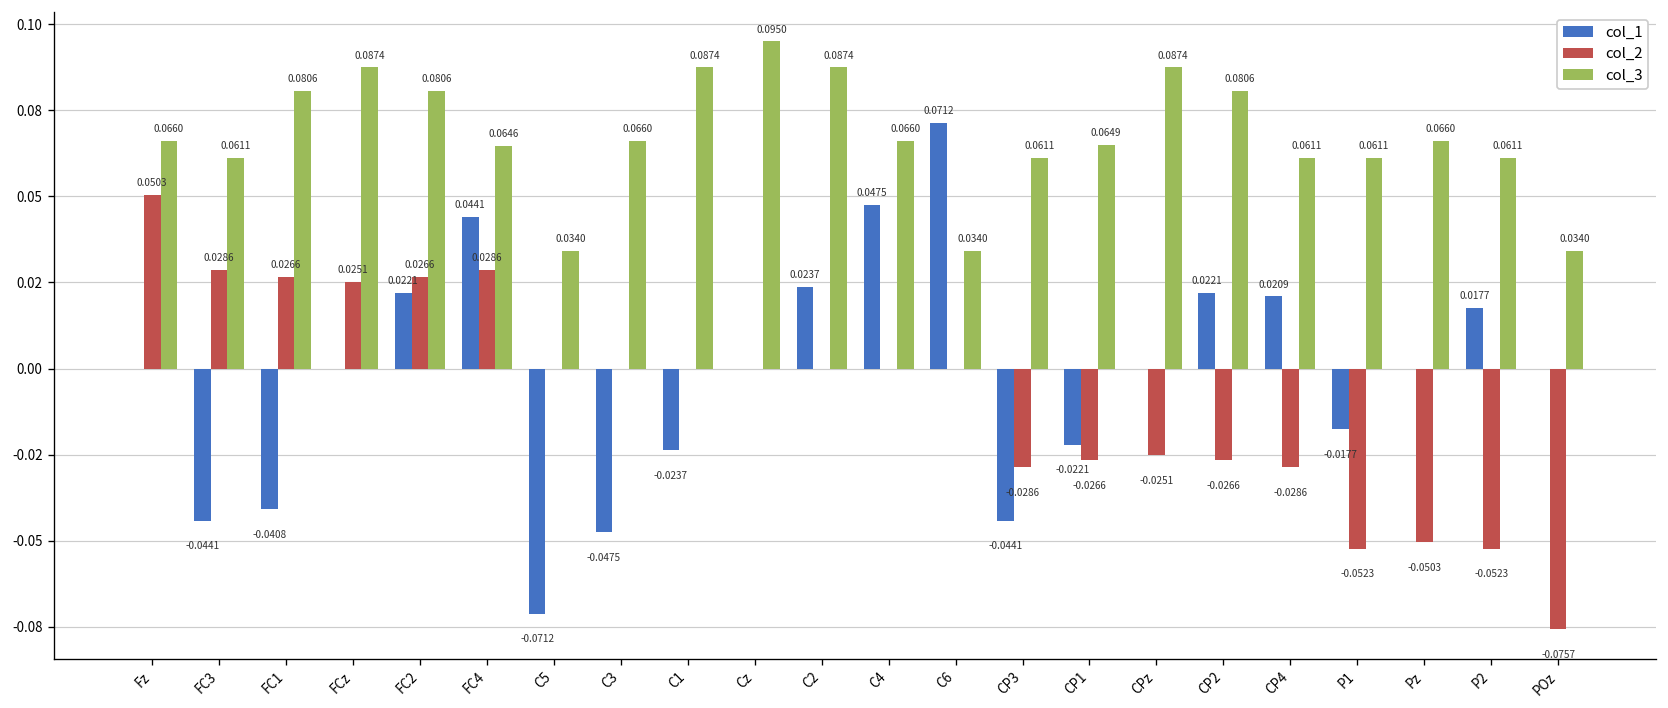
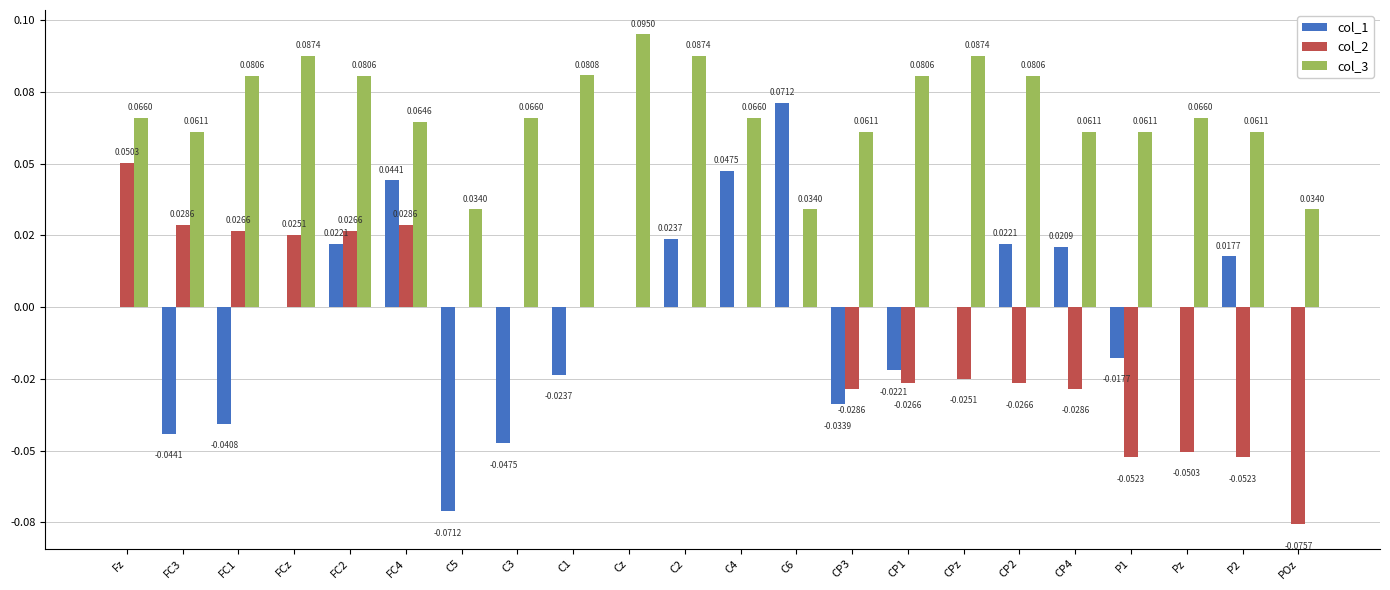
  {
    "col_1": {
      "FC3": -0.0441,
      "FC1": -0.0408,
      "FC2": 0.0221,
      "FC4": 0.0441,
      "C5": -0.0712,
      "C3": -0.0475,
      "C1": -0.0237,
      "C2": 0.0237,
      "C4": 0.0475,
      "C6": 0.0712,
-     "CP3": -0.0441,
+     "CP3": -0.0339,
      "CP1": -0.0221,
      "CP2": 0.0221,
      "CP4": 0.0209,
      "P1": -0.0177,
      "P2": 0.0177
    },
    "col_2": {
      "Fz": 0.0503,
      "FC3": 0.0286,
      "FC1": 0.0266,
      "FCz": 0.0251,
      "FC2": 0.0266,
      "FC4": 0.0286,
      "CP3": -0.0286,
      "CP1": -0.0266,
      "CPz": -0.0251,
      "CP2": -0.0266,
      "CP4": -0.0286,
      "P1": -0.0523,
      "Pz": -0.0503,
      "P2": -0.0523,
      "POz": -0.0757
    },
    "col_3": {
      "Fz": 0.0660,
      "FC3": 0.0611,
      "FC1": 0.0806,
      "FCz": 0.0874,
      "FC2": 0.0806,
      "FC4": 0.0646,
      "C5": 0.0340,
      "C3": 0.0660,
-     "C1": 0.0874,
+     "C1": 0.0808,
      "Cz": 0.0950,
      "C2": 0.0874,
      "C4": 0.0660,
      "C6": 0.0340,
      "CP3": 0.0611,
-     "CP1": 0.0649,
+     "CP1": 0.0806,
      "CPz": 0.0874,
      "CP2": 0.0806,
      "CP4": 0.0611,
      "P1": 0.0611,
      "Pz": 0.0660,
      "P2": 0.0611,
      "POz": 0.0340
    }
  }
